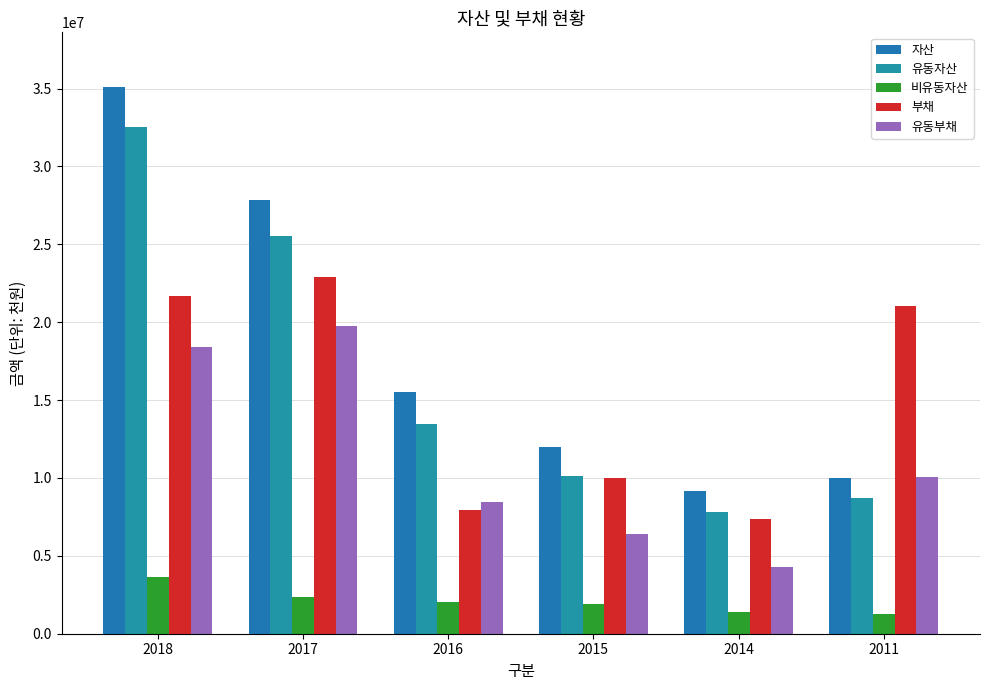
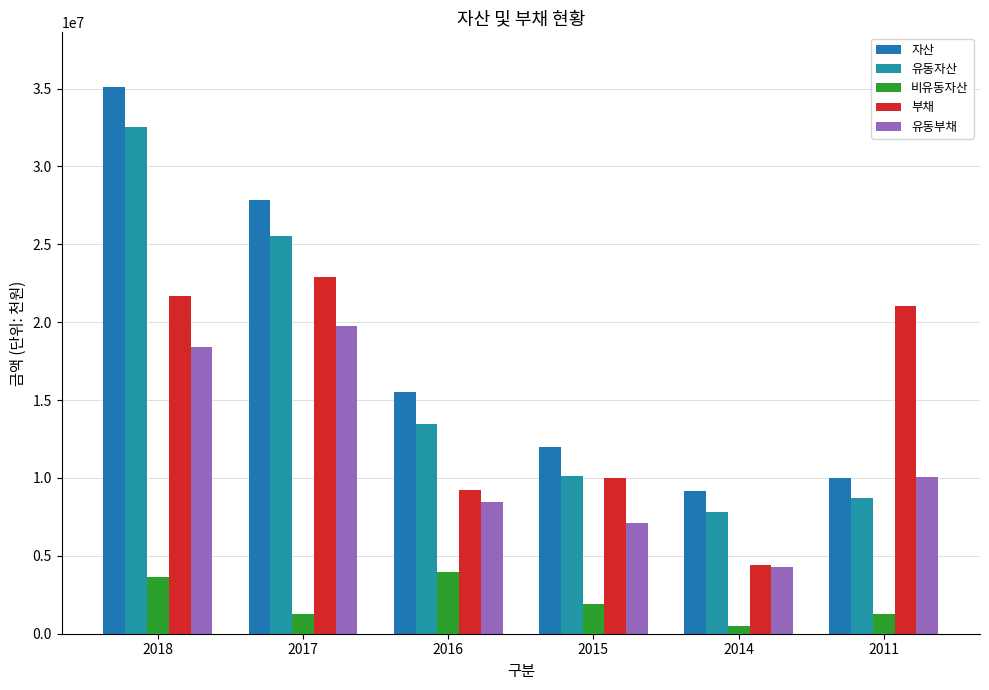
  {
    "비유동자산": {
      "2018": 3600000,
-     "2017": 2300000,
-     "2016": 2000000,
+     "2017": 1300000,
+     "2016": 3900000,
      "2015": 1900000,
-     "2014": 1400000,
+     "2014": 500000,
      "2011": 1300000
    },
    "부채": {
      "2018": 21700000,
      "2017": 22900000,
-     "2016": 7900000,
+     "2016": 9200000,
      "2015": 10000000,
-     "2014": 7300000,
+     "2014": 4400000,
      "2011": 21000000
    },
    "유동부채": {
      "2018": 18400000,
      "2017": 19700000,
      "2016": 8500000,
-     "2015": 6400000,
+     "2015": 7100000,
      "2014": 4300000,
      "2011": 10000000
    }
  }
